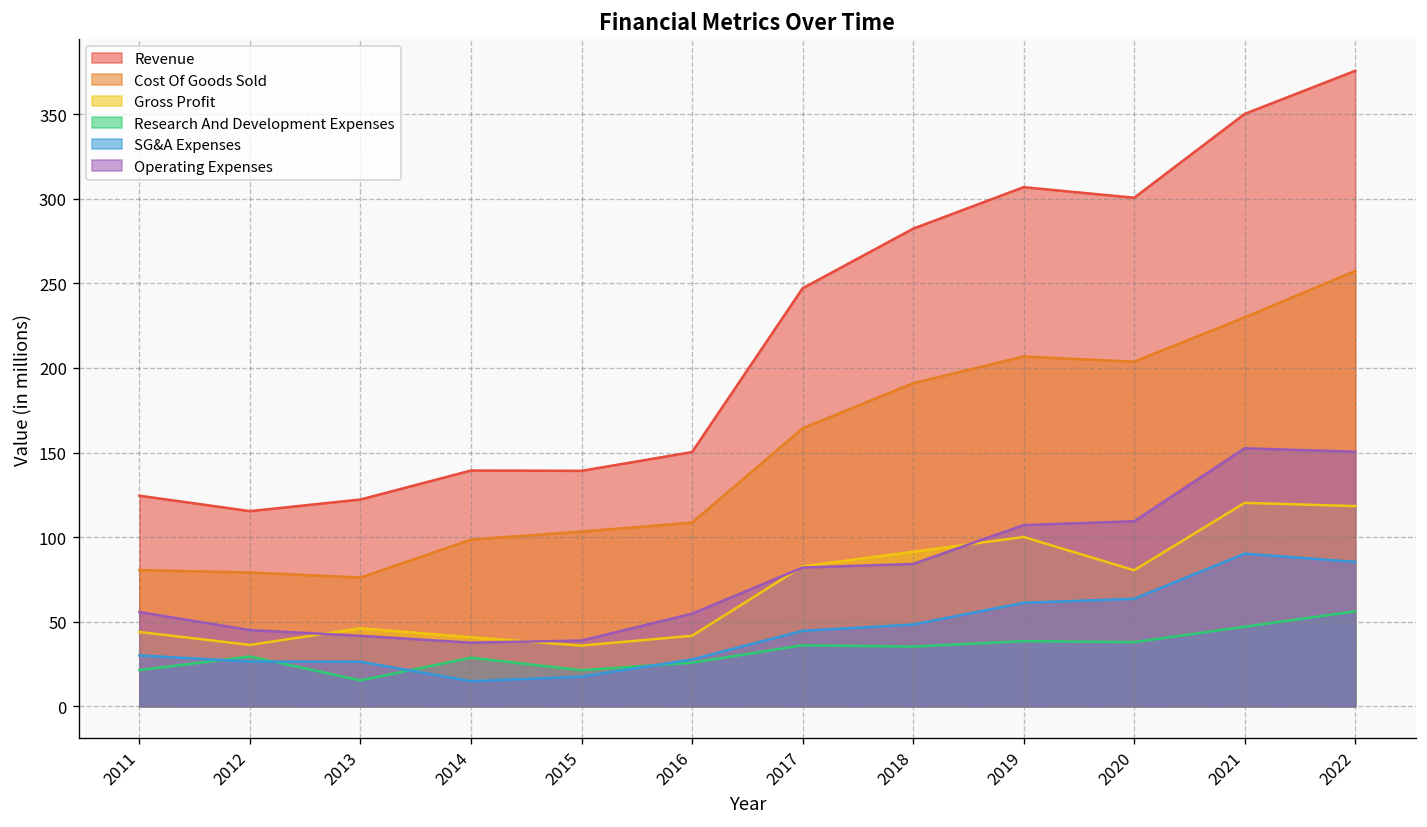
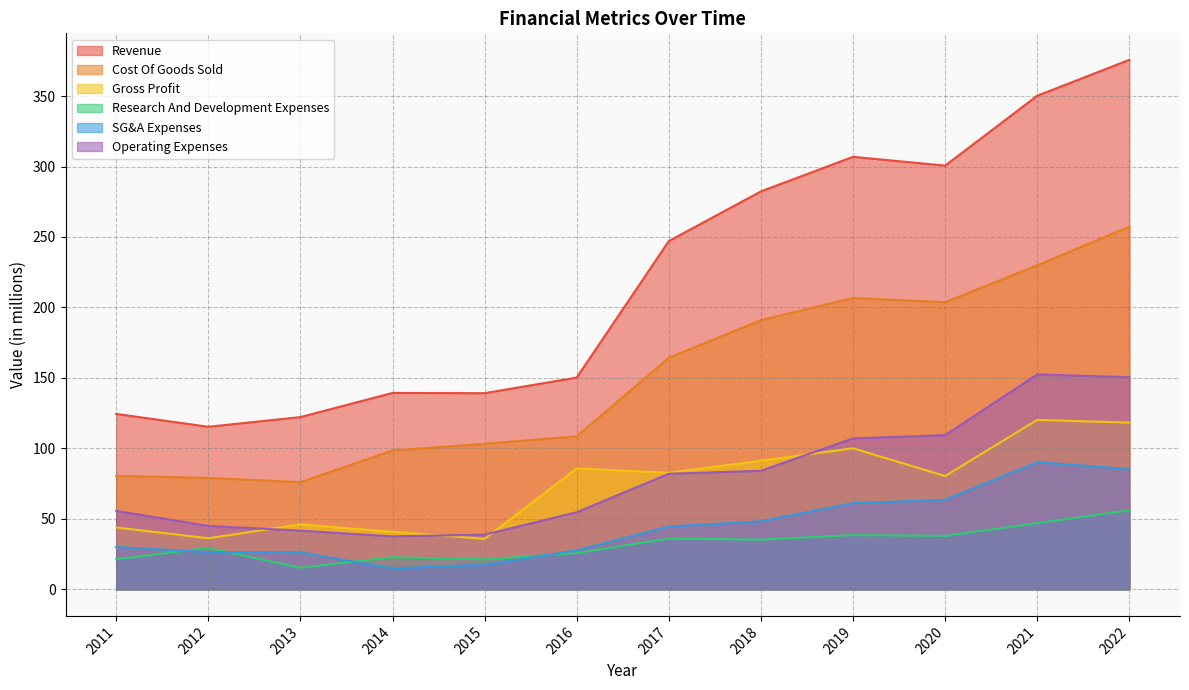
  {
    "Gross Profit": {
      "2011": 44,
      "2012": 36,
      "2013": 46,
      "2014": 41,
      "2015": 36,
-     "2016": 42,
+     "2016": 86,
      "2018": 91,
      "2019": 100,
      "2020": 80,
      "2021": 120,
      "2022": 118
    },
    "Research And Development Expenses": {
      "2011": 21,
      "2012": 29,
      "2013": 15,
-     "2014": 29,
+     "2014": 23,
      "2015": 21,
      "2016": 26,
      "2017": 36,
      "2018": 35,
      "2019": 39,
      "2020": 38,
      "2021": 47,
      "2022": 56
    },
    "SG&A Expenses": {
      "2011": 30,
      "2012": 26,
      "2013": 26,
      "2014": 15,
      "2015": 18,
      "2016": 28,
      "2017": 45,
      "2018": 48,
      "2019": 61,
      "2020": 64,
      "2021": 90,
      "2022": 85
    },
    "Operating Expenses": {
      "2011": 56,
      "2012": 45,
      "2013": 42,
      "2014": 38,
      "2015": 39,
      "2016": 55,
      "2018": 84,
      "2019": 107,
      "2020": 109,
      "2021": 153,
      "2022": 151
    }
  }
